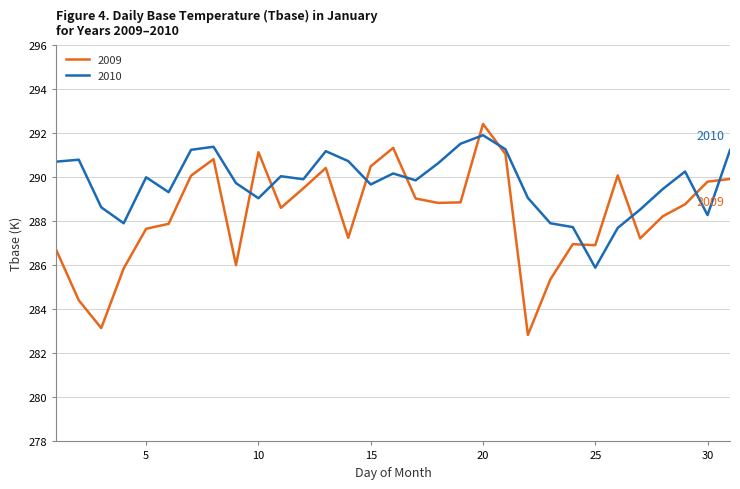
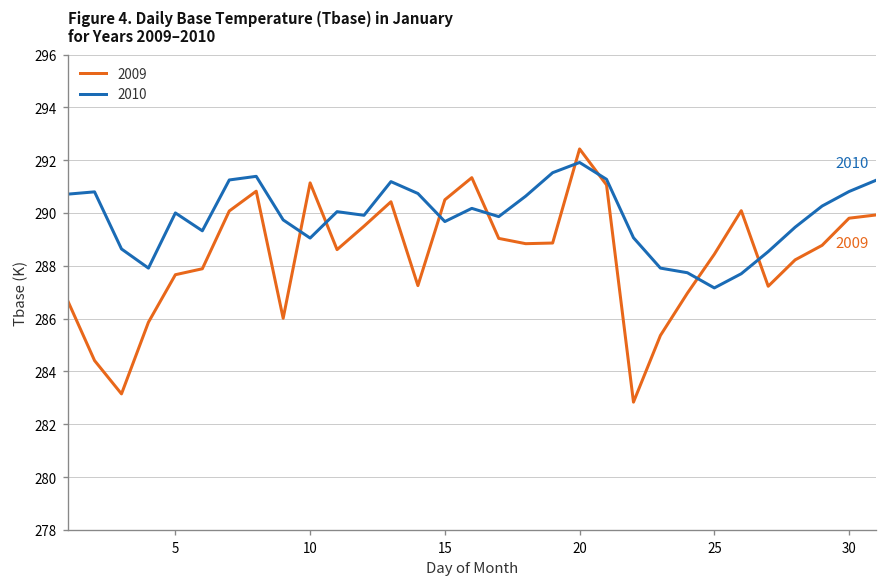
  {
    "2009": {
      "5": 287.7,
      "10": 291.1,
      "15": 290.5,
      "20": 292.4,
-     "25": 286.9,
+     "25": 288.4,
      "30": 289.8
    },
    "2010": {
      "5": 290.0,
      "10": 289.1,
      "15": 289.7,
      "20": 291.9,
-     "25": 285.9,
-     "30": 288.3
+     "25": 287.2,
+     "30": 290.8
    }
  }
